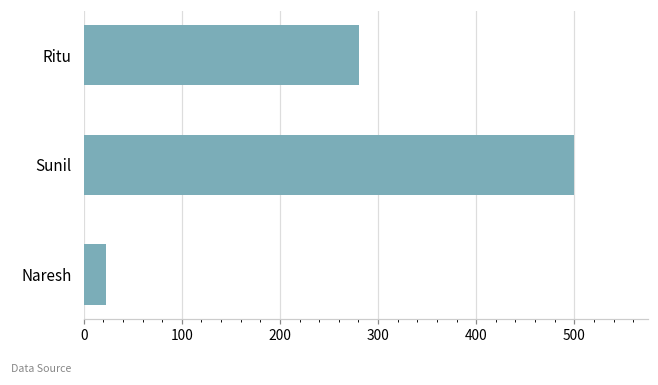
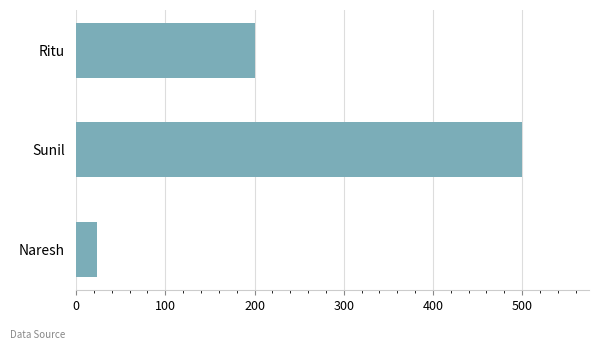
  {
-   "Ritu": 280,
+   "Ritu": 200,
    "Sunil": 500,
    "Naresh": 20
  }
